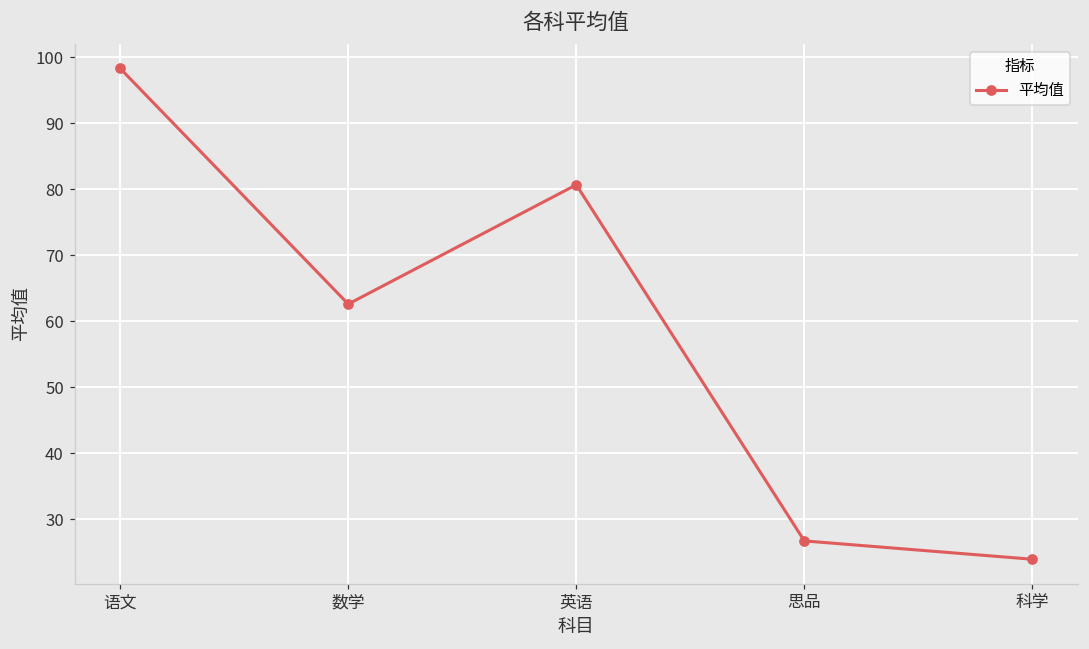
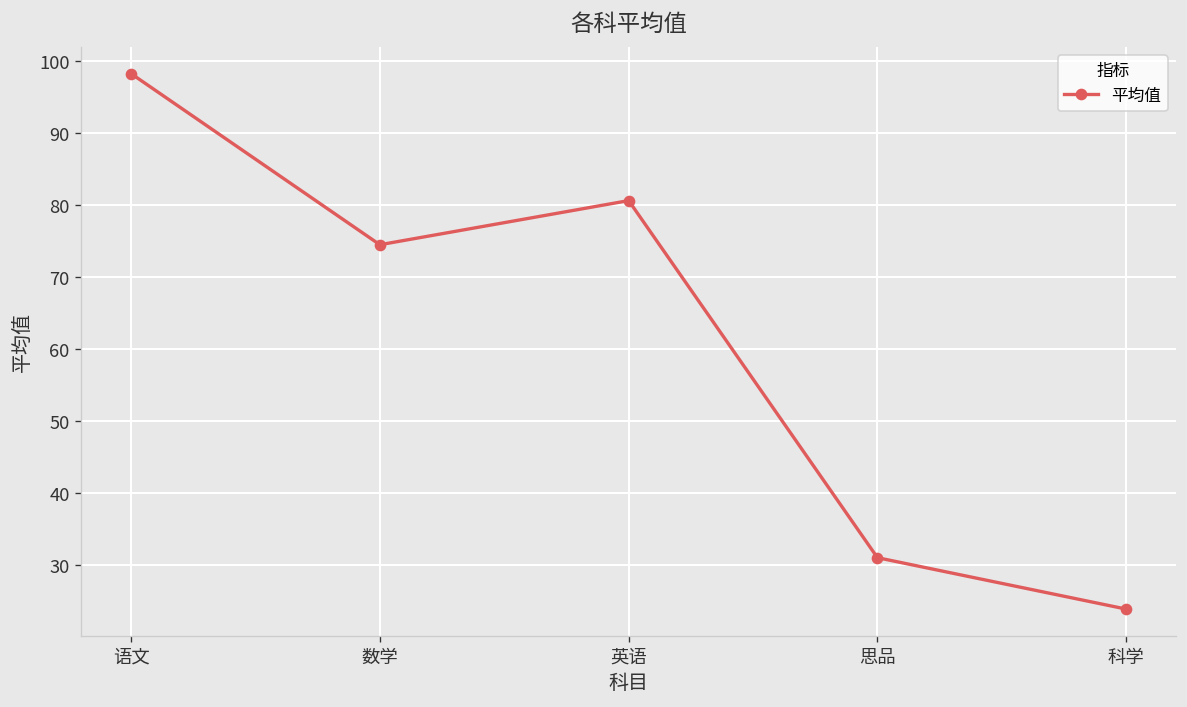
  {
    "语文": 98,
-   "数学": 63,
+   "数学": 75,
    "英语": 81,
-   "思品": 27,
+   "思品": 31,
    "科学": 24
  }
